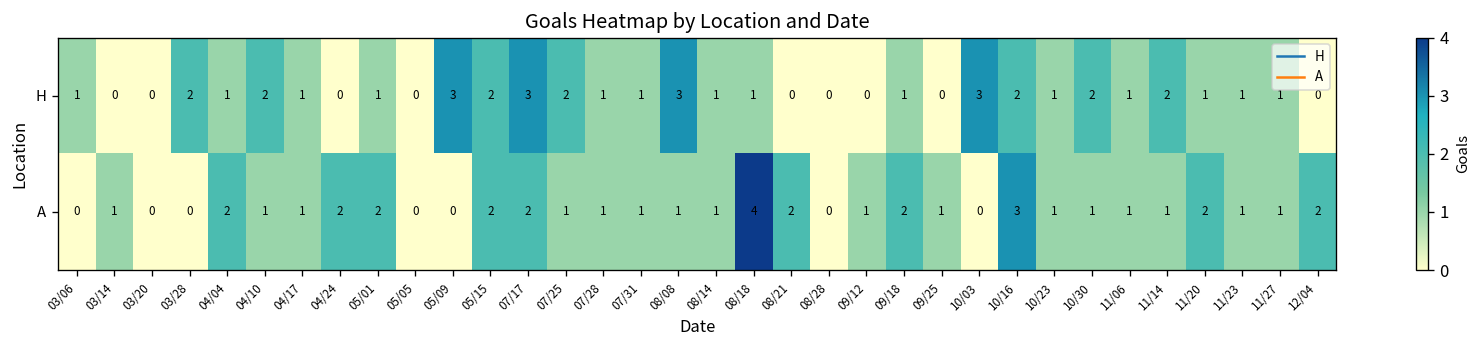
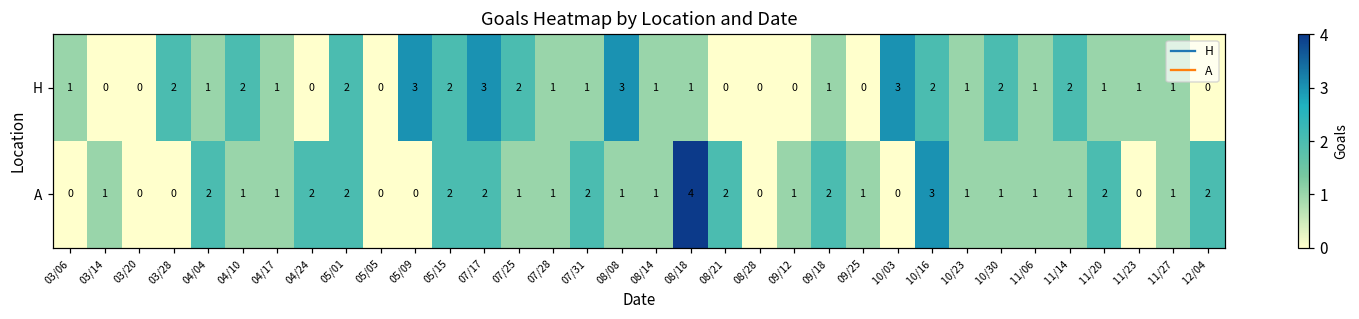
  {
    "H": {
      "03/06": 1,
      "03/14": 0,
      "03/20": 0,
      "03/28": 2,
      "04/04": 1,
      "04/10": 2,
      "04/17": 1,
      "04/24": 0,
-     "05/01": 1,
+     "05/01": 2,
      "05/05": 0,
      "05/09": 3,
      "05/15": 2,
      "07/17": 3,
      "07/25": 2,
      "07/28": 1,
      "07/31": 1,
      "08/08": 3,
      "08/14": 1,
      "08/18": 1,
      "08/21": 0,
      "08/28": 0,
      "09/12": 0,
      "09/18": 1,
      "09/25": 0,
      "10/03": 3,
      "10/16": 2,
      "10/23": 1,
      "10/30": 2,
      "11/06": 1,
      "11/14": 2,
      "11/20": 1,
      "11/23": 1,
      "11/27": 1,
      "12/04": 0
    },
    "A": {
      "03/06": 0,
      "03/14": 1,
      "03/20": 0,
      "03/28": 0,
      "04/04": 2,
      "04/10": 1,
      "04/17": 1,
      "04/24": 2,
      "05/01": 2,
      "05/05": 0,
      "05/09": 0,
      "05/15": 2,
      "07/17": 2,
      "07/25": 1,
      "07/28": 1,
-     "07/31": 1,
+     "07/31": 2,
      "08/08": 1,
      "08/14": 1,
      "08/18": 4,
      "08/21": 2,
      "08/28": 0,
      "09/12": 1,
      "09/18": 2,
      "09/25": 1,
      "10/03": 0,
      "10/16": 3,
      "10/23": 1,
      "10/30": 1,
      "11/06": 1,
      "11/14": 1,
      "11/20": 2,
-     "11/23": 1,
+     "11/23": 0,
      "11/27": 1,
      "12/04": 2
    }
  }
